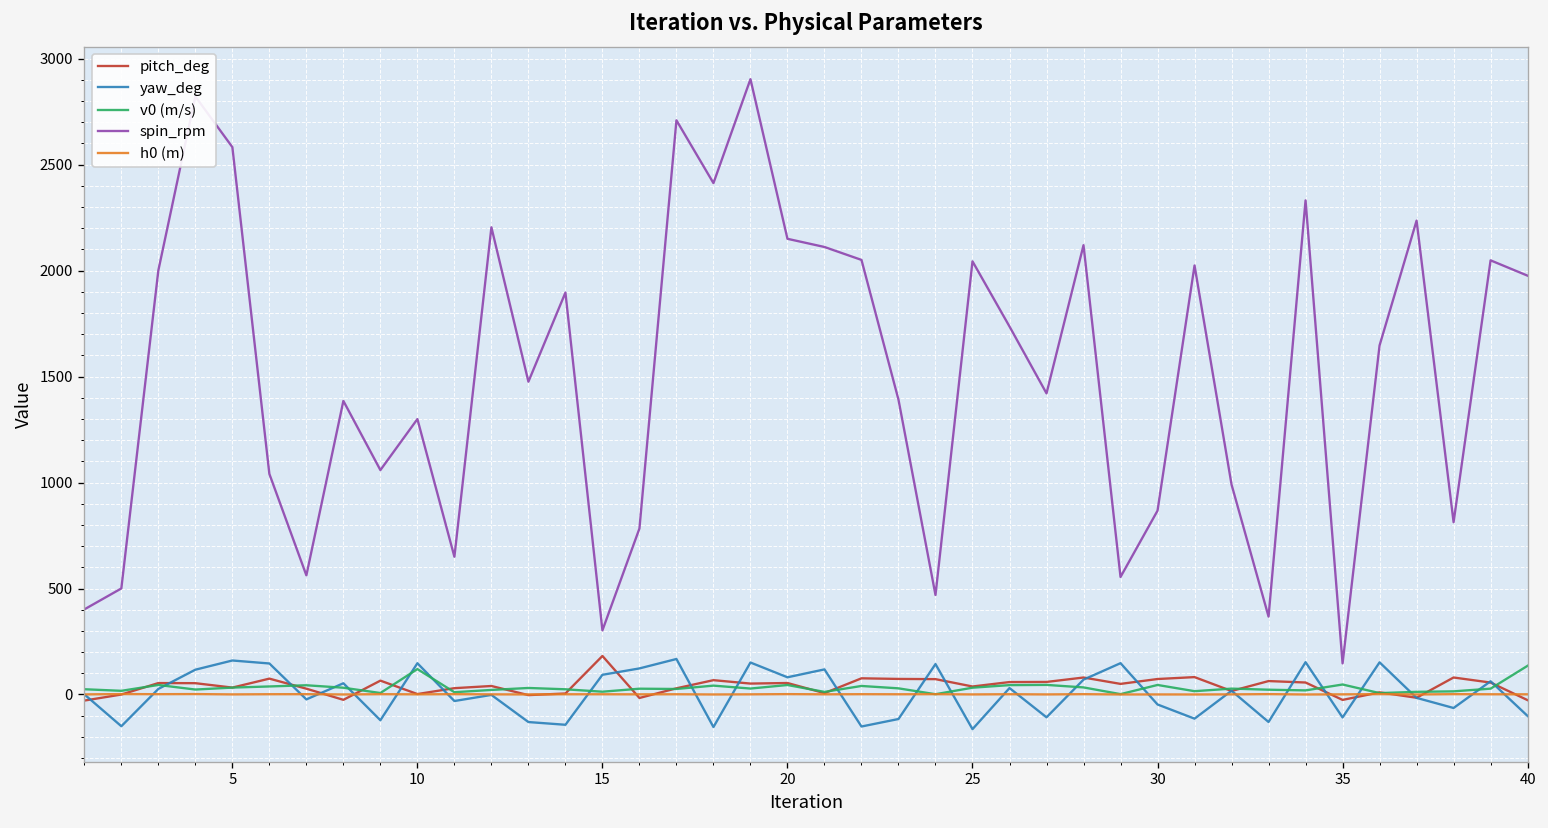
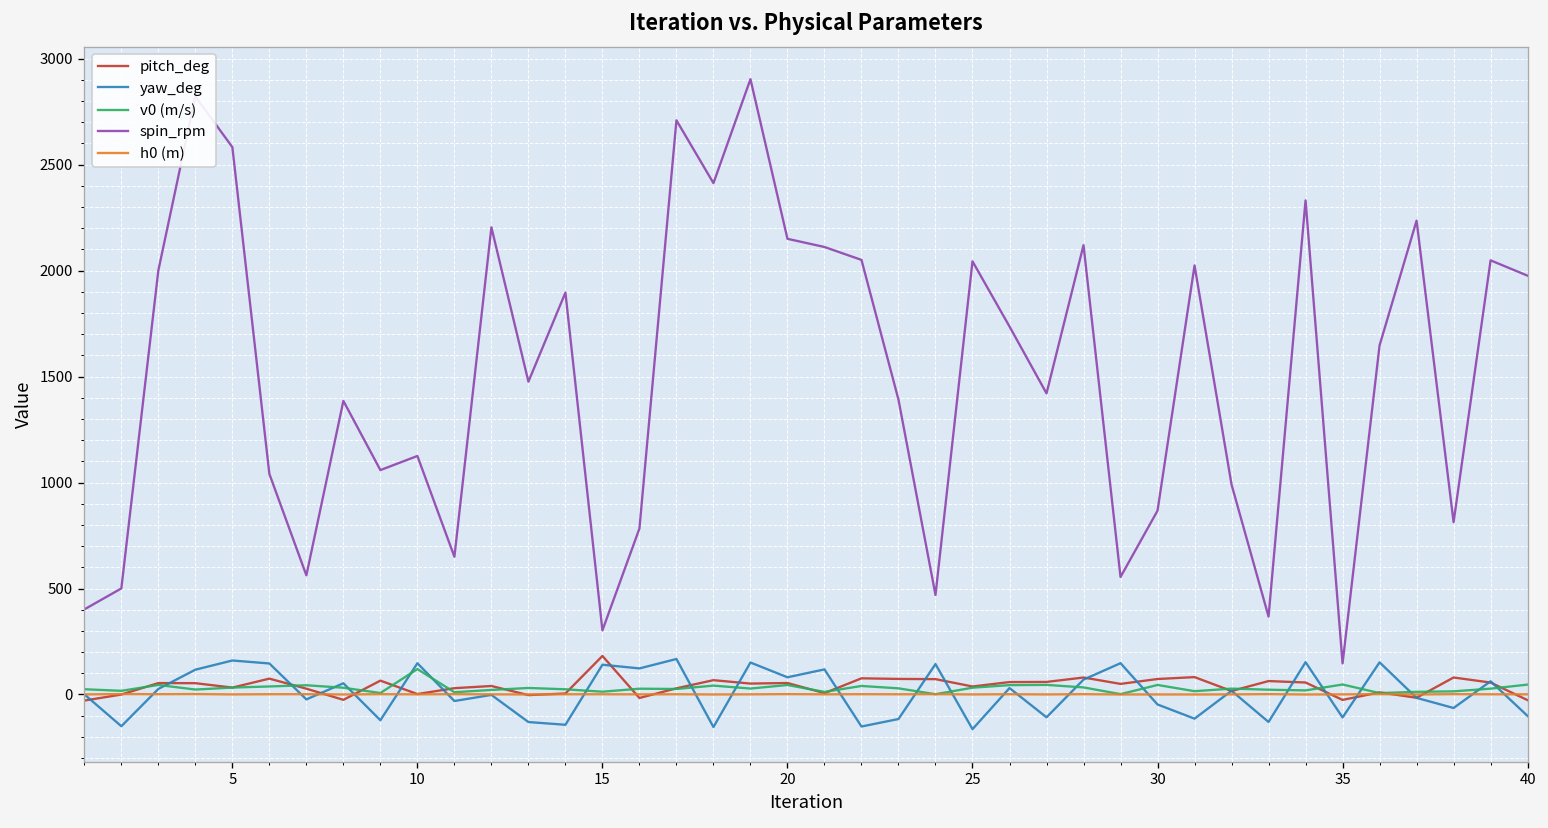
  {
    "pitch_deg": {
      "15": 180,
      "30": 70,
      "35": -30,
      "40": -30
    },
    "yaw_deg": {
      "5": 160,
      "10": 150,
-     "15": 90,
+     "15": 140,
      "20": 80,
      "25": -160,
      "30": -50,
      "35": -110,
      "40": -100
    },
    "v0 (m/s)": {
      "10": 120,
      "30": 40,
      "35": 50,
-     "40": 140
+     "40": 50
    },
    "spin_rpm": {
      "5": 2580,
-     "10": 1300,
+     "10": 1130,
      "15": 300,
      "20": 2150,
      "25": 2040,
      "30": 870,
      "35": 150,
      "40": 1980
    },
    "h0 (m)": {
      "5": 0,
      "20": 0,
      "25": 0,
      "30": 0,
      "35": 0,
      "40": 0
    }
  }
